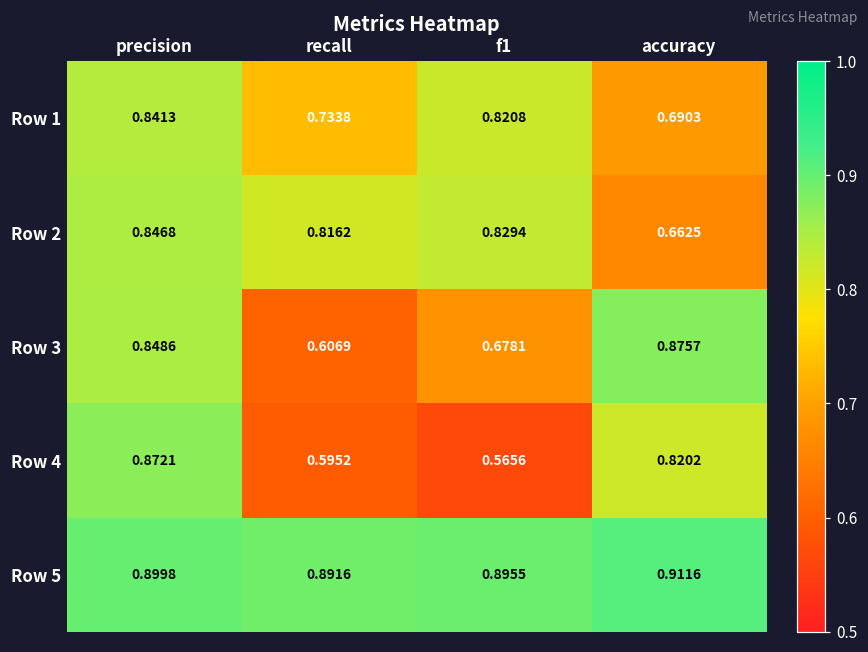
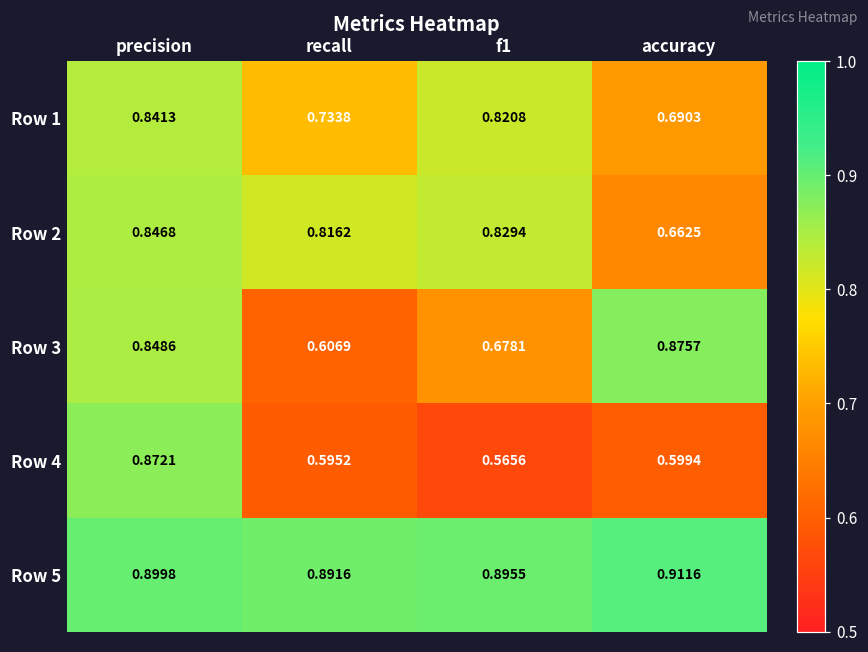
  {
    "Row 1": {
      "precision": 0.8413,
      "recall": 0.7338,
      "f1": 0.8208,
      "accuracy": 0.6903
    },
    "Row 2": {
      "precision": 0.8468,
      "recall": 0.8162,
      "f1": 0.8294,
      "accuracy": 0.6625
    },
    "Row 3": {
      "precision": 0.8486,
      "recall": 0.6069,
      "f1": 0.6781,
      "accuracy": 0.8757
    },
    "Row 4": {
      "precision": 0.8721,
      "recall": 0.5952,
      "f1": 0.5656,
-     "accuracy": 0.8202
+     "accuracy": 0.5994
    },
    "Row 5": {
      "precision": 0.8998,
      "recall": 0.8916,
      "f1": 0.8955,
      "accuracy": 0.9116
    }
  }
